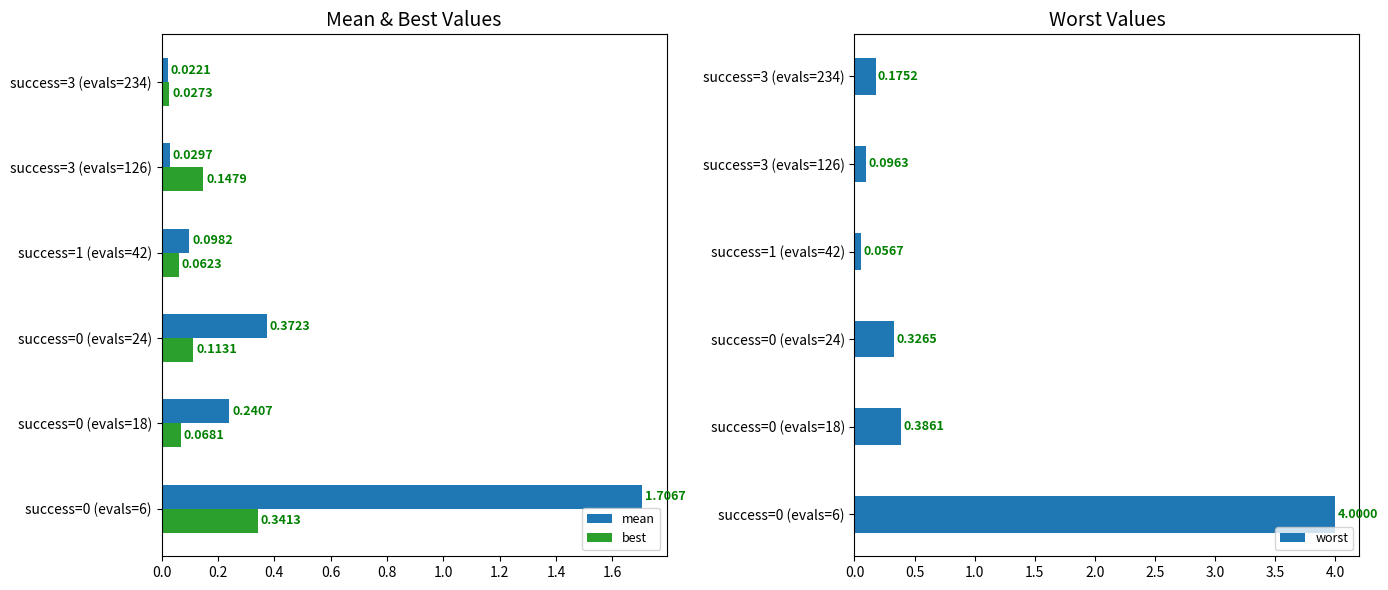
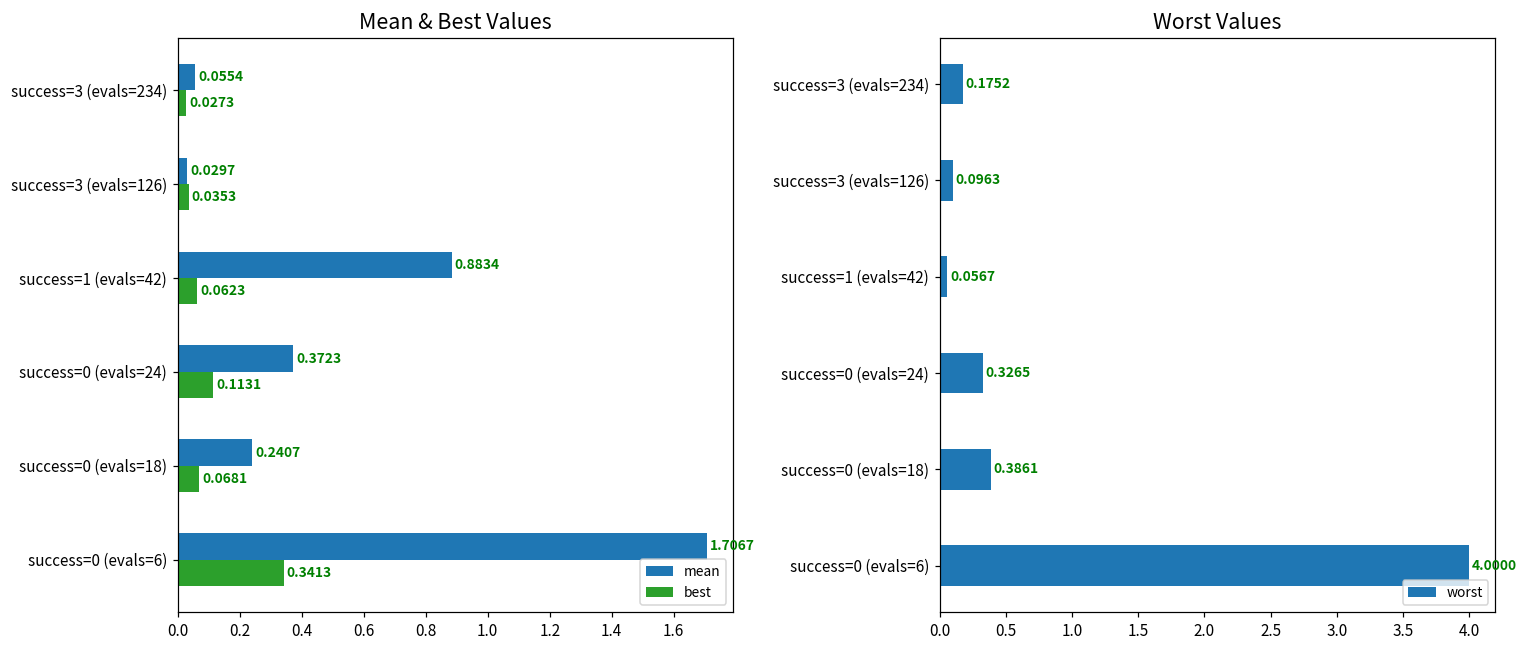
  {
    "Mean & Best Values": {
      "mean": {
-       "success=3 (evals=234)": 0.0221,
+       "success=3 (evals=234)": 0.0554,
        "success=3 (evals=126)": 0.0297,
-       "success=1 (evals=42)": 0.0982,
+       "success=1 (evals=42)": 0.8834,
        "success=0 (evals=24)": 0.3723,
        "success=0 (evals=18)": 0.2407,
        "success=0 (evals=6)": 1.7067
      },
      "best": {
        "success=3 (evals=234)": 0.0273,
-       "success=3 (evals=126)": 0.1479,
+       "success=3 (evals=126)": 0.0353,
        "success=1 (evals=42)": 0.0623,
        "success=0 (evals=24)": 0.1131,
        "success=0 (evals=18)": 0.0681,
        "success=0 (evals=6)": 0.3413
      }
    },
    "Worst Values": {
      "success=3 (evals=234)": 0.1752,
      "success=3 (evals=126)": 0.0963,
      "success=1 (evals=42)": 0.0567,
      "success=0 (evals=24)": 0.3265,
      "success=0 (evals=18)": 0.3861,
      "success=0 (evals=6)": 4.0000
    }
  }
